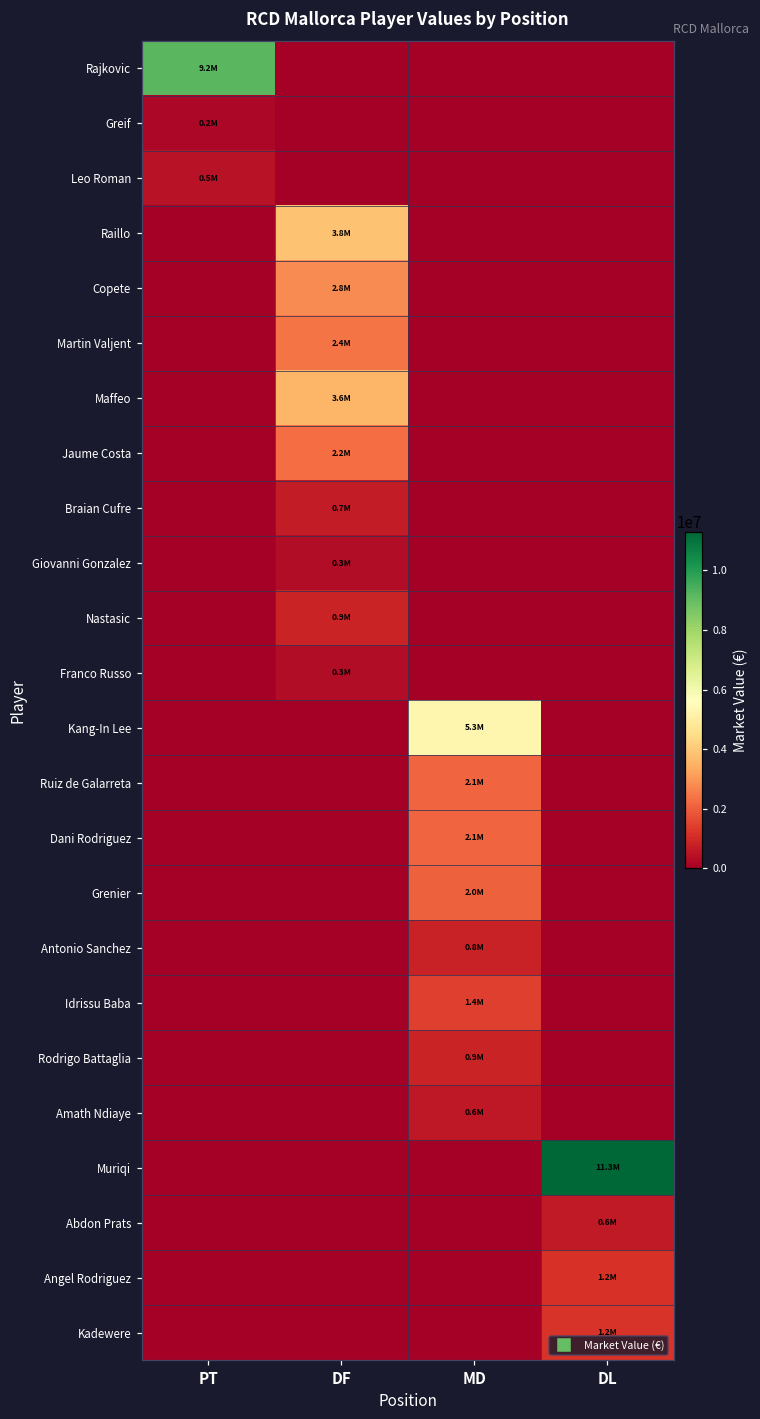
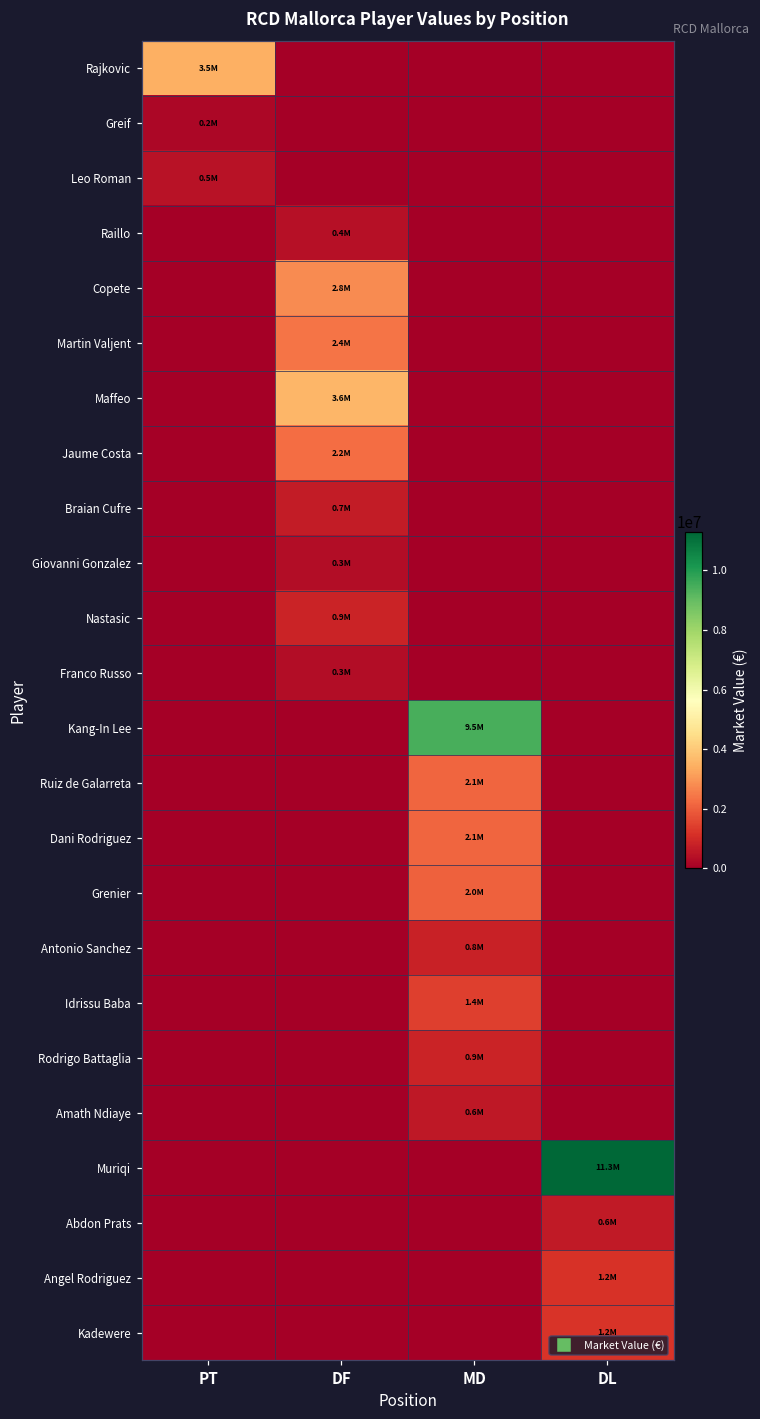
  {
    "Rajkovic": {
-     "PT": "9.2M"
+     "PT": "3.5M"
    },
    "Greif": {
      "PT": "0.2M"
    },
    "Leo Roman": {
      "PT": "0.5M"
    },
    "Raillo": {
-     "DF": "3.8M"
+     "DF": "0.4M"
    },
    "Copete": {
      "DF": "2.8M"
    },
    "Martin Valjent": {
      "DF": "2.4M"
    },
    "Maffeo": {
      "DF": "3.6M"
    },
    "Jaume Costa": {
      "DF": "2.2M"
    },
    "Braian Cufre": {
      "DF": "0.7M"
    },
    "Giovanni Gonzalez": {
      "DF": "0.3M"
    },
    "Nastasic": {
      "DF": "0.9M"
    },
    "Franco Russo": {
      "DF": "0.3M"
    },
    "Kang-In Lee": {
-     "MD": "5.3M"
+     "MD": "9.5M"
    },
    "Ruiz de Galarreta": {
      "MD": "2.1M"
    },
    "Dani Rodriguez": {
      "MD": "2.1M"
    },
    "Grenier": {
      "MD": "2.0M"
    },
    "Antonio Sanchez": {
      "MD": "0.8M"
    },
    "Idrissu Baba": {
      "MD": "1.4M"
    },
    "Rodrigo Battaglia": {
      "MD": "0.9M"
    },
    "Amath Ndiaye": {
      "MD": "0.6M"
    },
    "Muriqi": {
      "DL": "11.3M"
    },
    "Abdon Prats": {
      "DL": "0.6M"
    },
    "Angel Rodriguez": {
      "DL": "1.2M"
    }
  }
